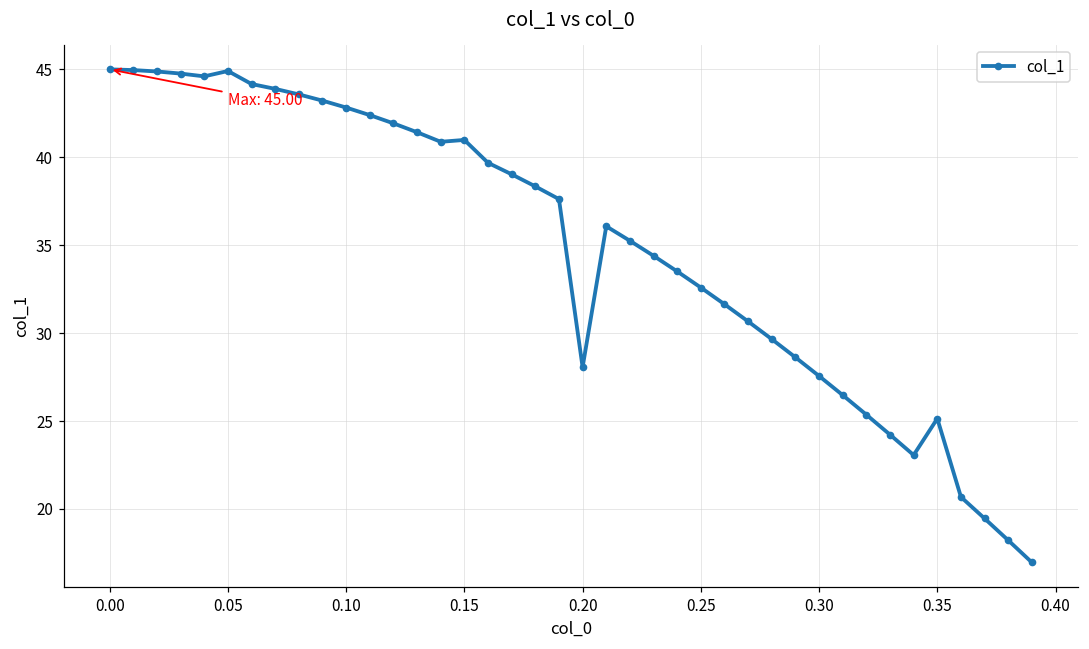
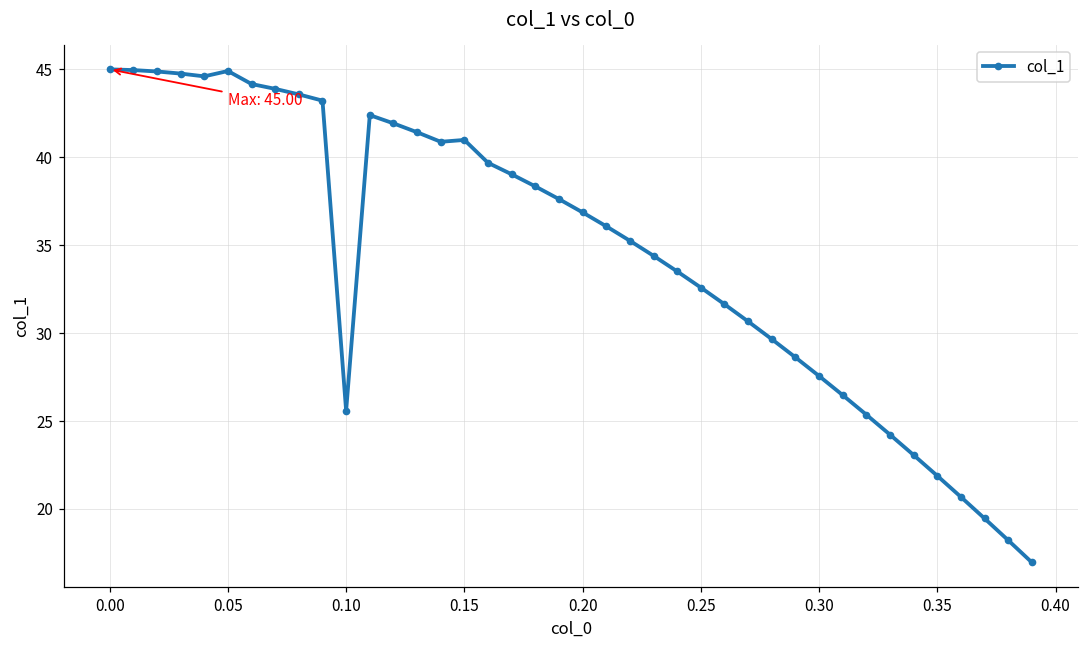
  {
    "0.00": 45.0,
-   "0.10": 42.8,
+   "0.10": 25.6,
    "0.15": 41.0,
-   "0.20": 28.1,
+   "0.20": 36.9,
    "0.25": 32.6,
    "0.30": 27.6,
-   "0.35": 25.1
+   "0.35": 21.9
  }
